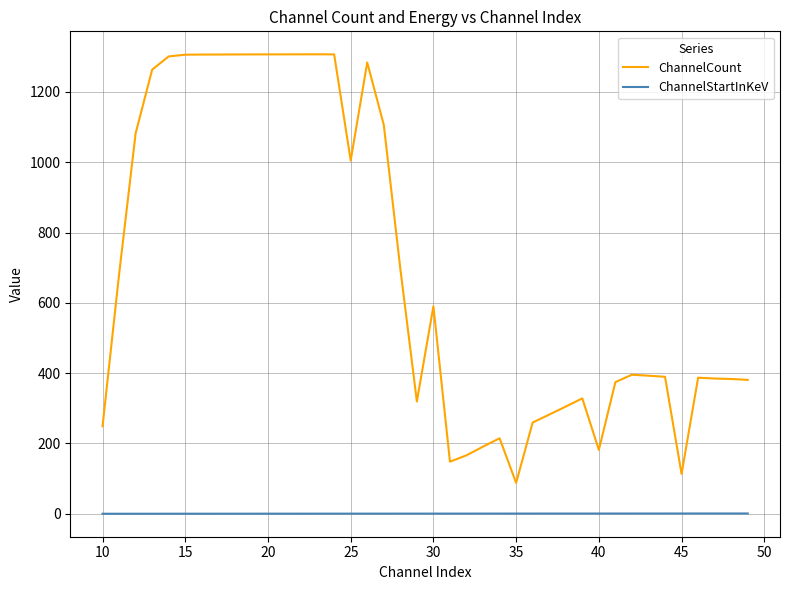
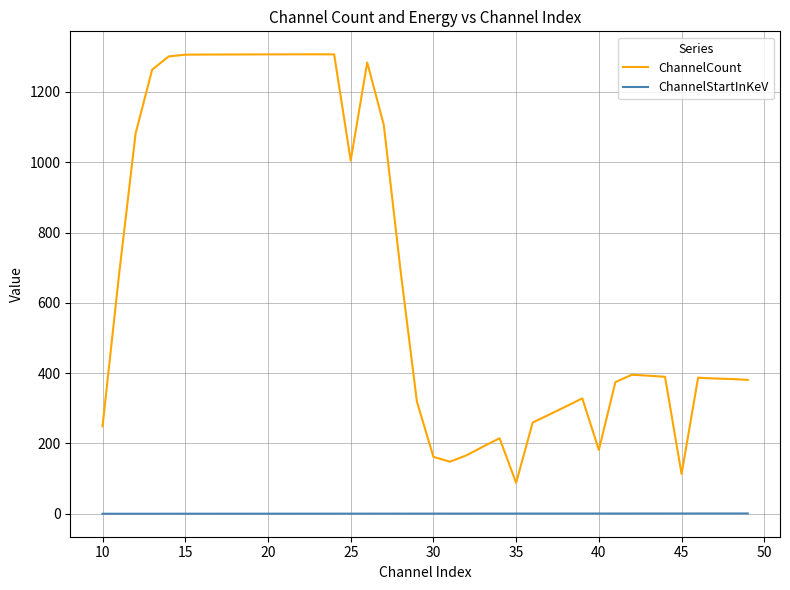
  {
    "ChannelCount": {
      "10": 250,
      "15": 1310,
      "20": 1310,
      "25": 1000,
-     "30": 590,
+     "30": 160,
      "35": 90,
      "40": 180,
      "45": 110
    },
    "ChannelStartInKeV": {
      "10": 0,
      "15": 0,
      "20": 0,
      "25": 0,
      "30": 0,
      "35": 0,
      "40": 0,
      "45": 0
    }
  }
